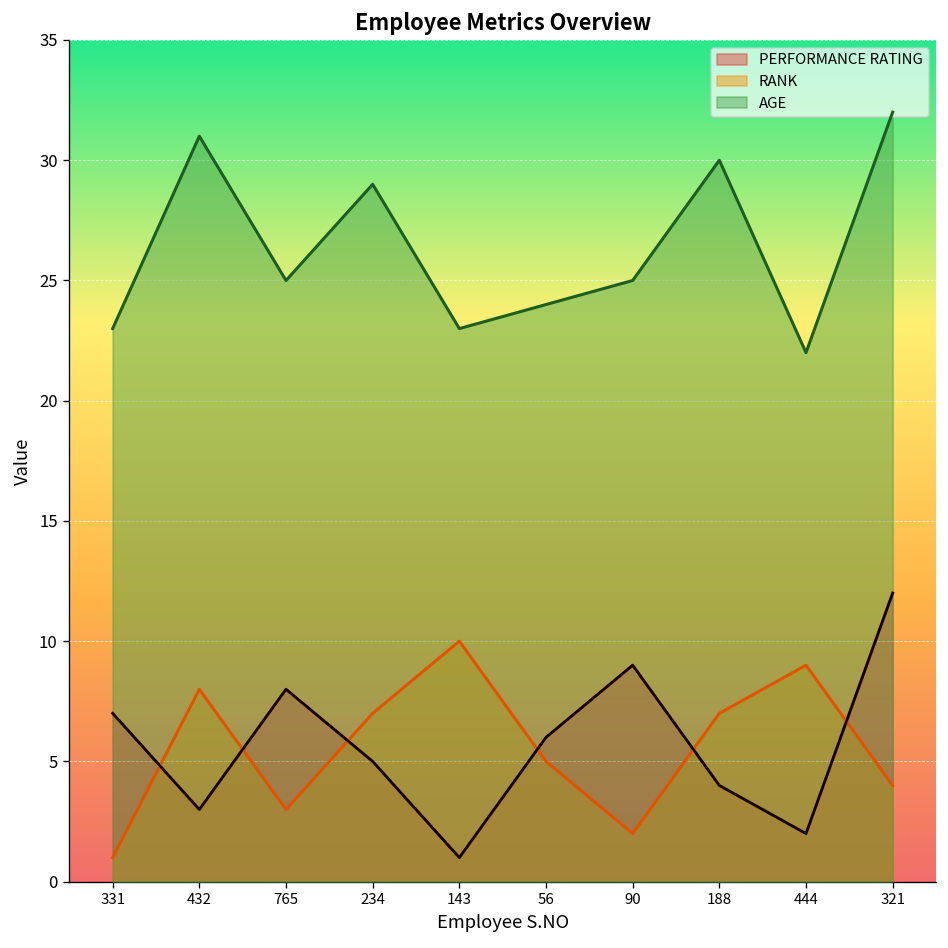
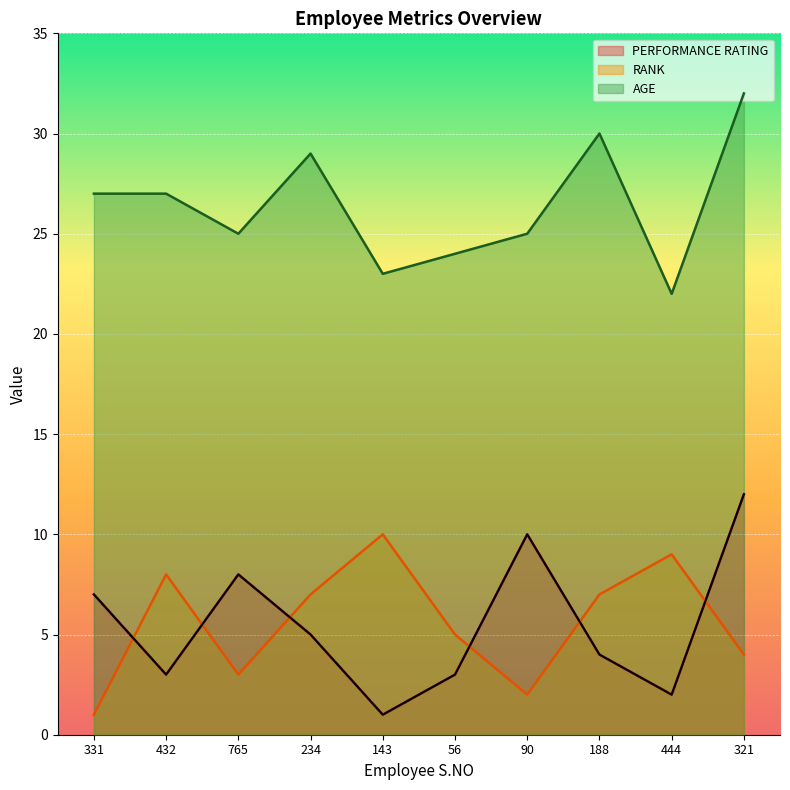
  {
    "PERFORMANCE RATING": {
      "331": 7,
      "432": 3,
      "765": 8,
      "234": 5,
      "143": 1,
-     "56": 6,
-     "90": 9,
+     "56": 3,
+     "90": 10,
      "188": 4,
      "444": 2,
      "321": 12
    },
    "RANK": {
      "331": 1,
      "432": 8,
      "765": 3,
      "234": 7,
      "143": 10,
      "56": 5,
      "90": 2,
      "188": 7,
      "444": 9,
      "321": 4
    },
    "AGE": {
-     "331": 23,
-     "432": 31,
+     "331": 27,
+     "432": 27,
      "765": 25,
      "234": 29,
      "143": 23,
      "56": 24,
      "90": 25,
      "188": 30,
      "444": 22
    }
  }
